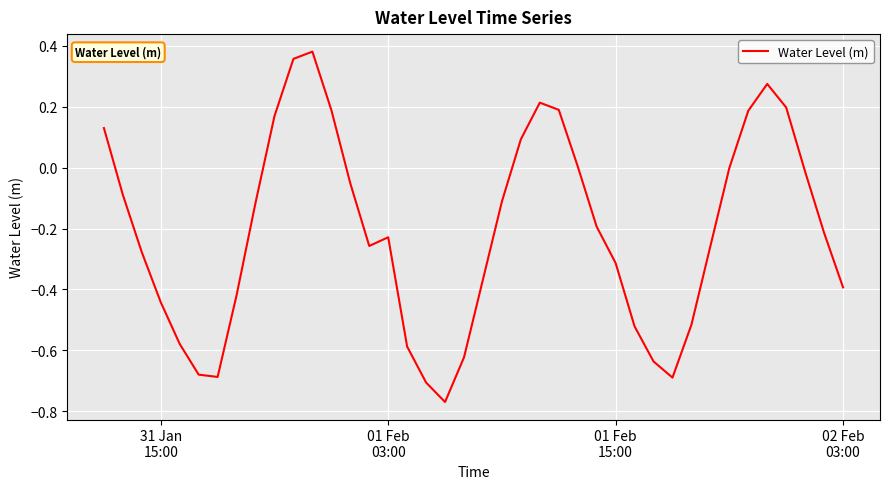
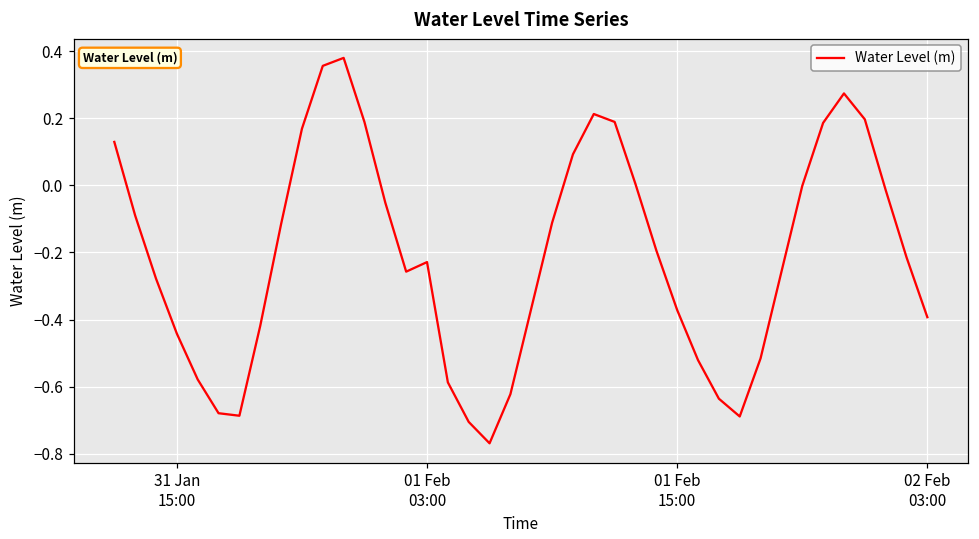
  {
    "31 Jan 15:00": -0.44,
    "01 Feb 03:00": -0.23,
-   "01 Feb 15:00": -0.31,
+   "01 Feb 15:00": -0.37,
    "02 Feb 03:00": -0.39
  }
